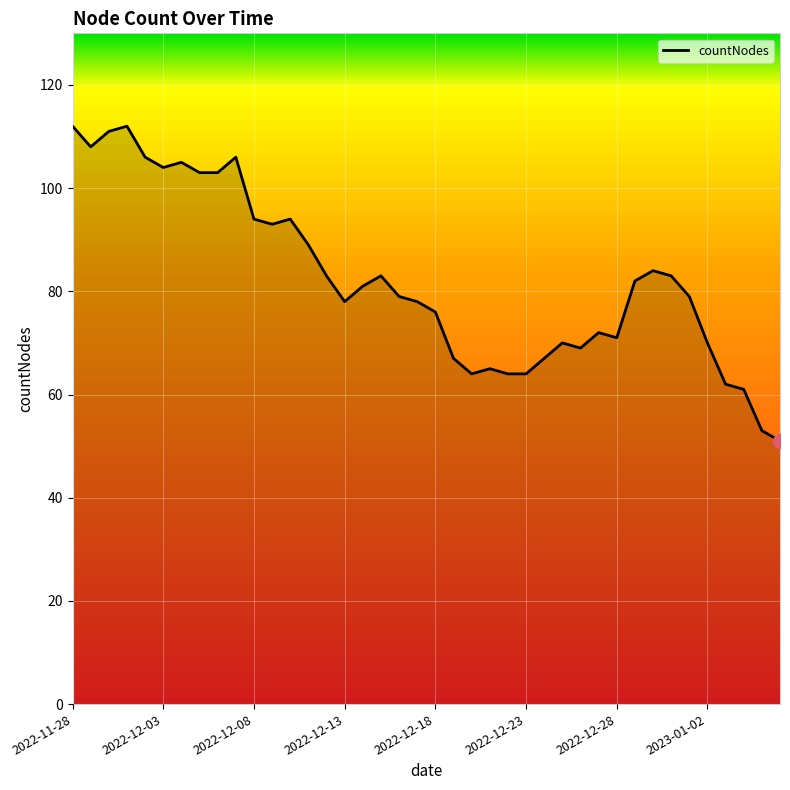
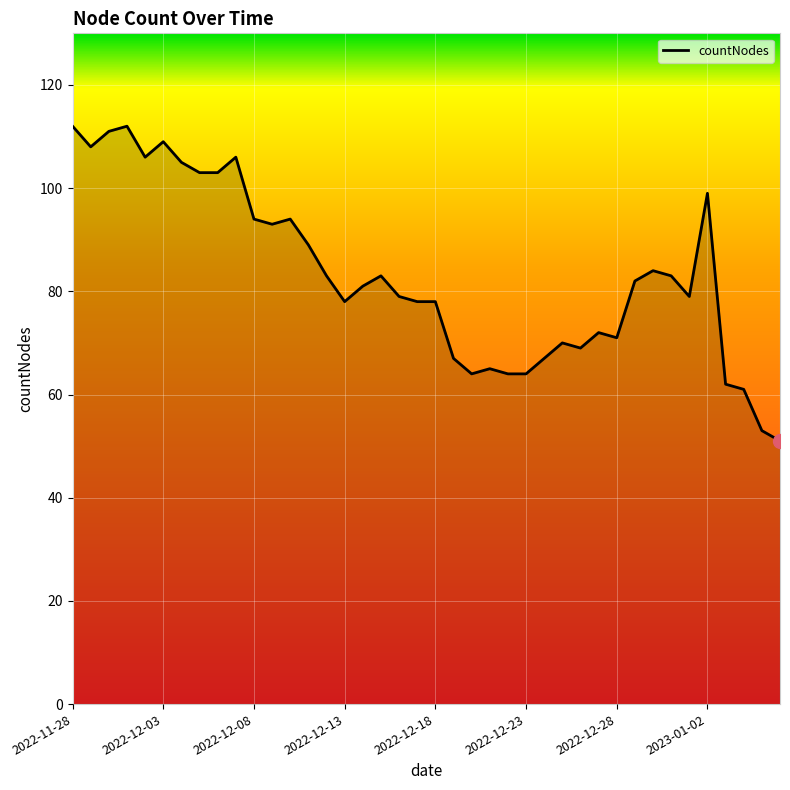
  {
    "countNodes": {
      "2022-11-28": 112,
-     "2022-12-03": 104,
+     "2022-12-03": 109,
      "2022-12-08": 94,
      "2022-12-13": 78,
-     "2022-12-18": 76,
+     "2022-12-18": 78,
      "2022-12-23": 64,
      "2022-12-28": 71,
-     "2023-01-02": 70
+     "2023-01-02": 99
    }
  }
